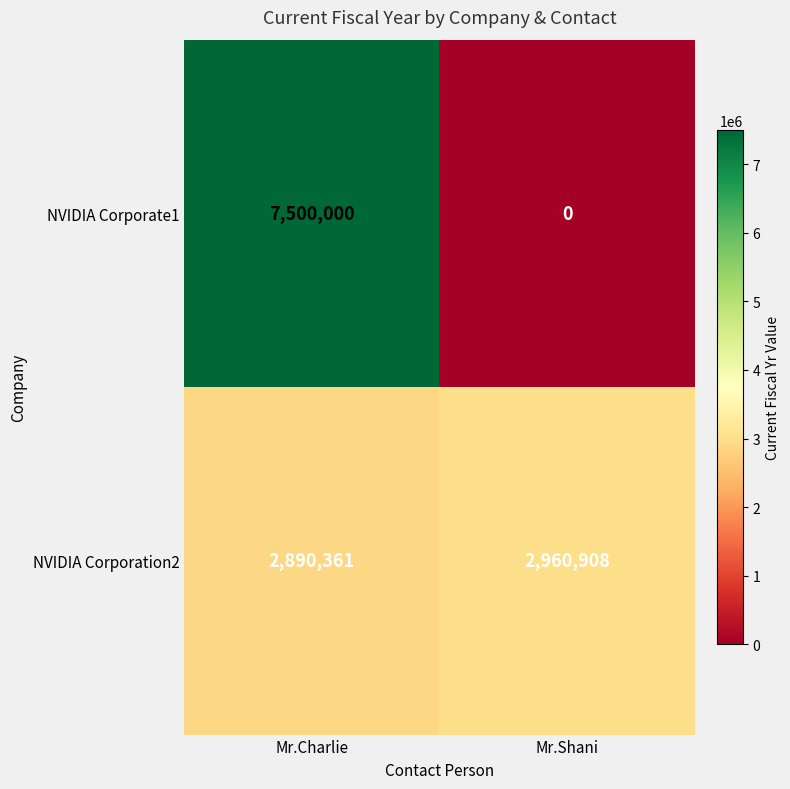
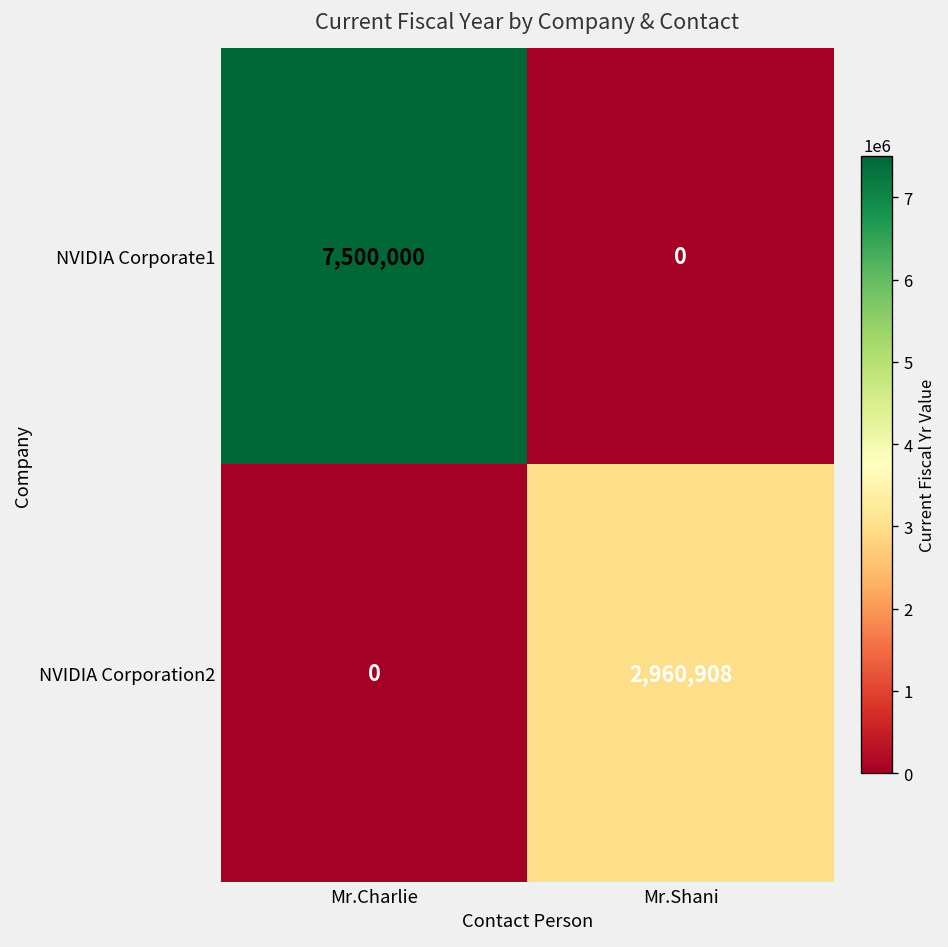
  {
    "NVIDIA Corporate1": {
      "Mr.Charlie": "7,500,000",
      "Mr.Shani": "0"
    },
    "NVIDIA Corporation2": {
-     "Mr.Charlie": "2,890,361",
+     "Mr.Charlie": "0",
      "Mr.Shani": "2,960,908"
    }
  }
